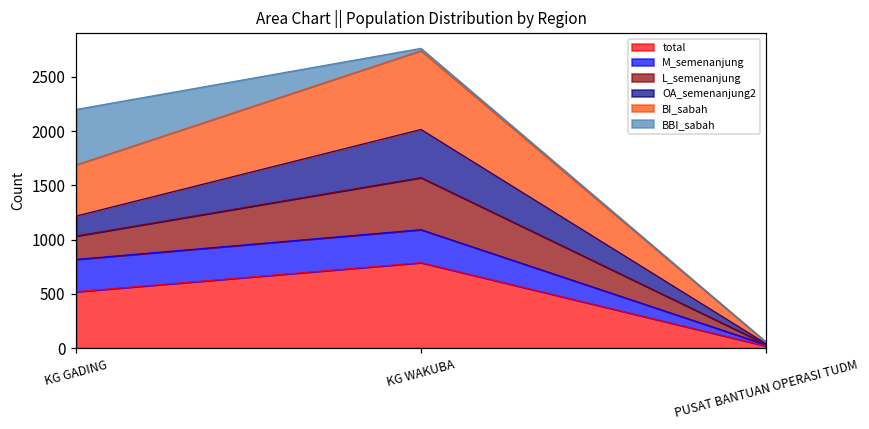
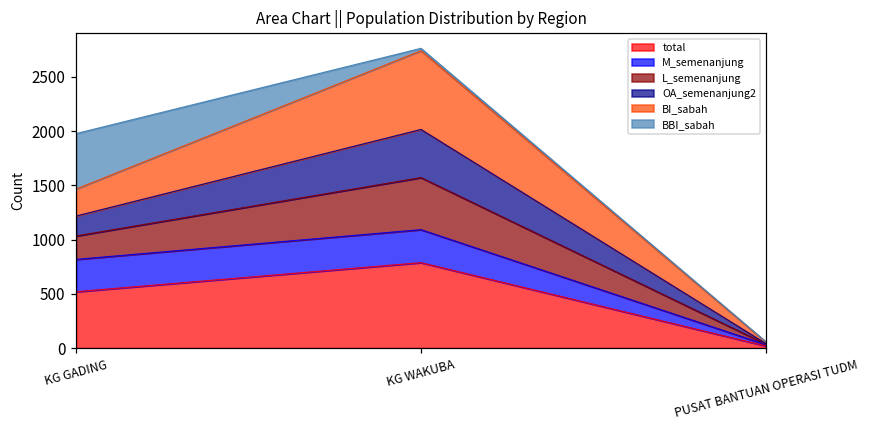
  {
    "total": {
      "KG GADING": 500,
      "KG WAKUBA": 800
    },
    "M_semenanjung": {
      "KG GADING": 300,
      "KG WAKUBA": 300
    },
    "L_semenanjung": {
      "KG GADING": 200,
      "KG WAKUBA": 500
    },
    "OA_semenanjung2": {
      "KG GADING": 200,
      "KG WAKUBA": 400
    },
    "BI_sabah": {
-     "KG GADING": 500
+     "KG GADING": 200
    },
    "BBI_sabah": {
      "KG GADING": 500
    }
  }
